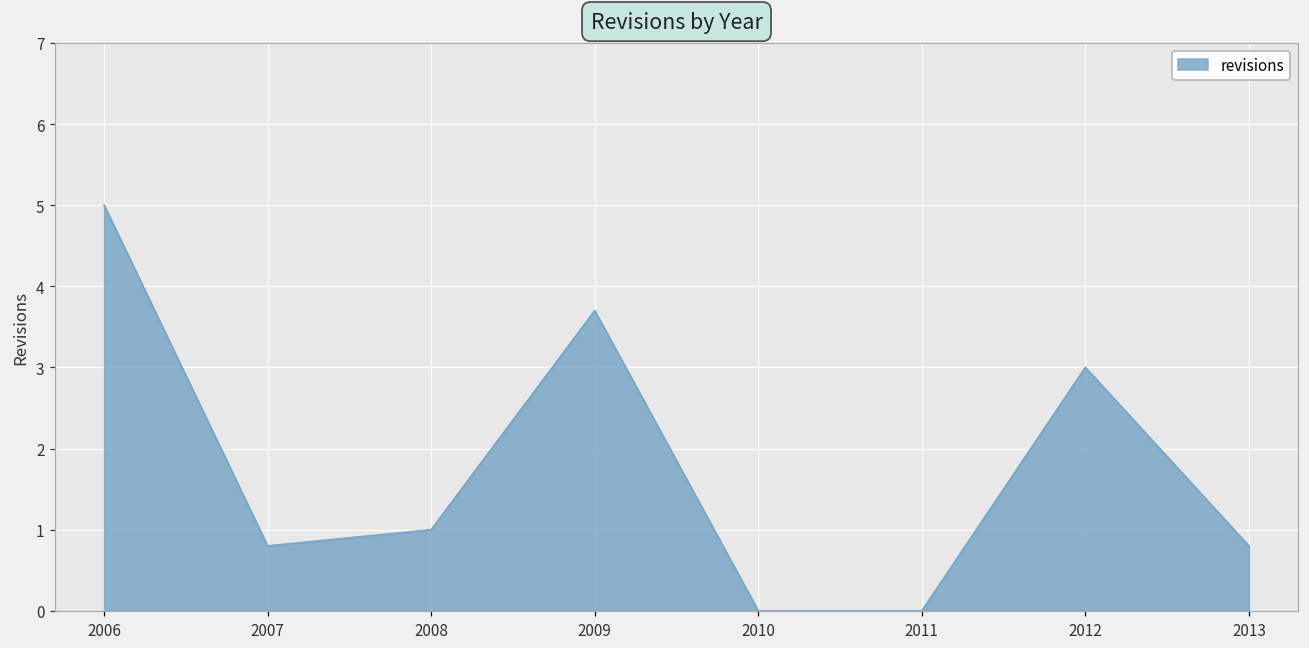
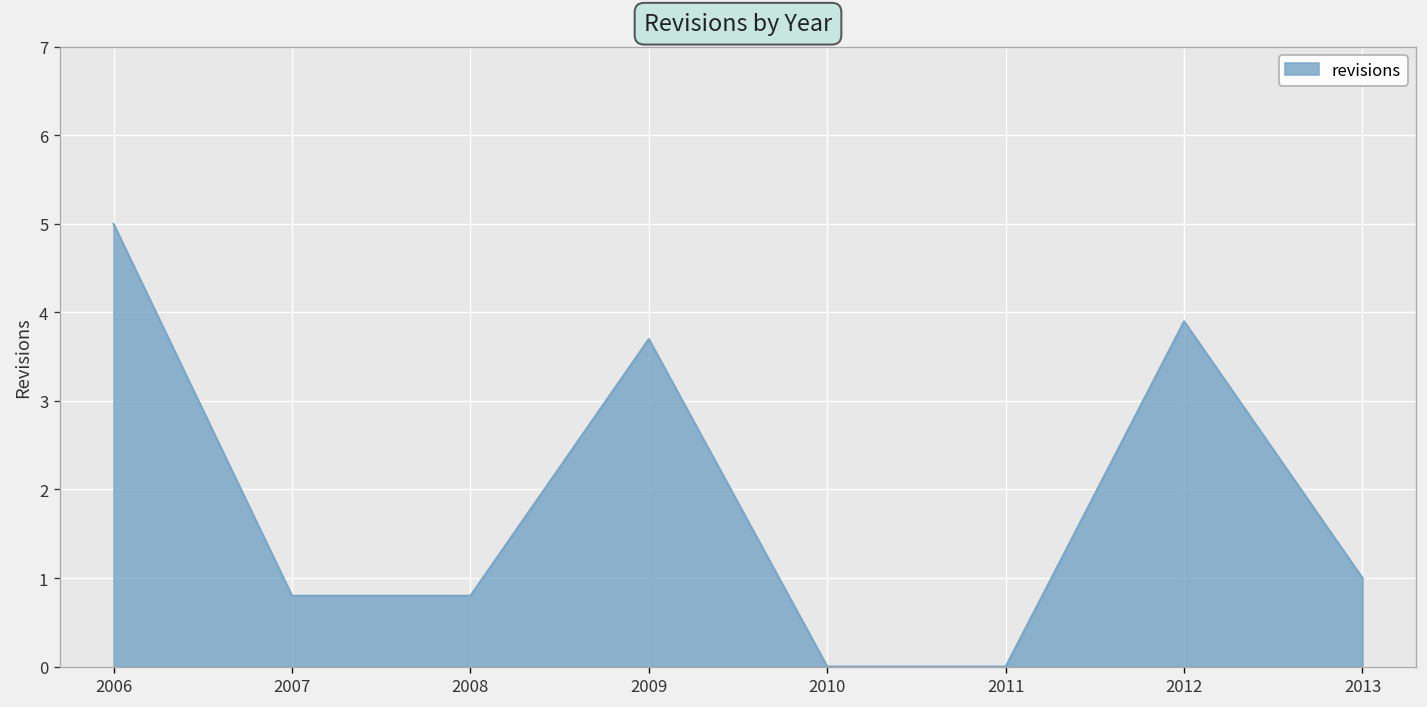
  {
    "2006": 5.0,
    "2007": 0.8,
-   "2008": 1.0,
+   "2008": 0.8,
    "2009": 3.7,
    "2010": 0.0,
    "2011": 0.0,
-   "2012": 3.0,
-   "2013": 0.8
+   "2012": 3.9,
+   "2013": 1.0
  }
